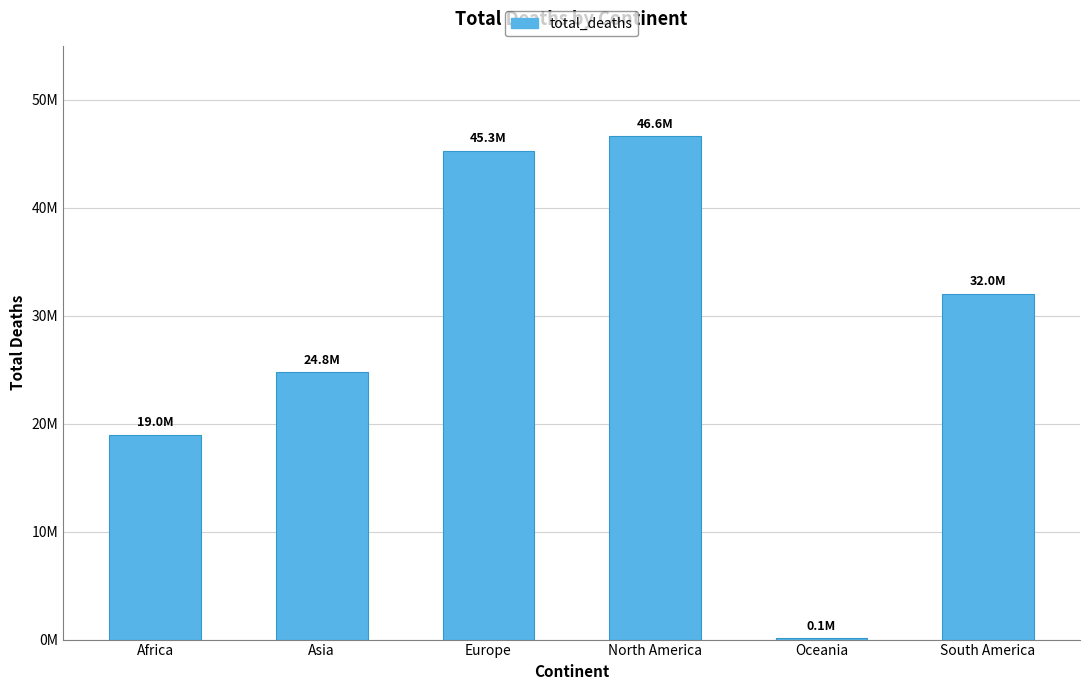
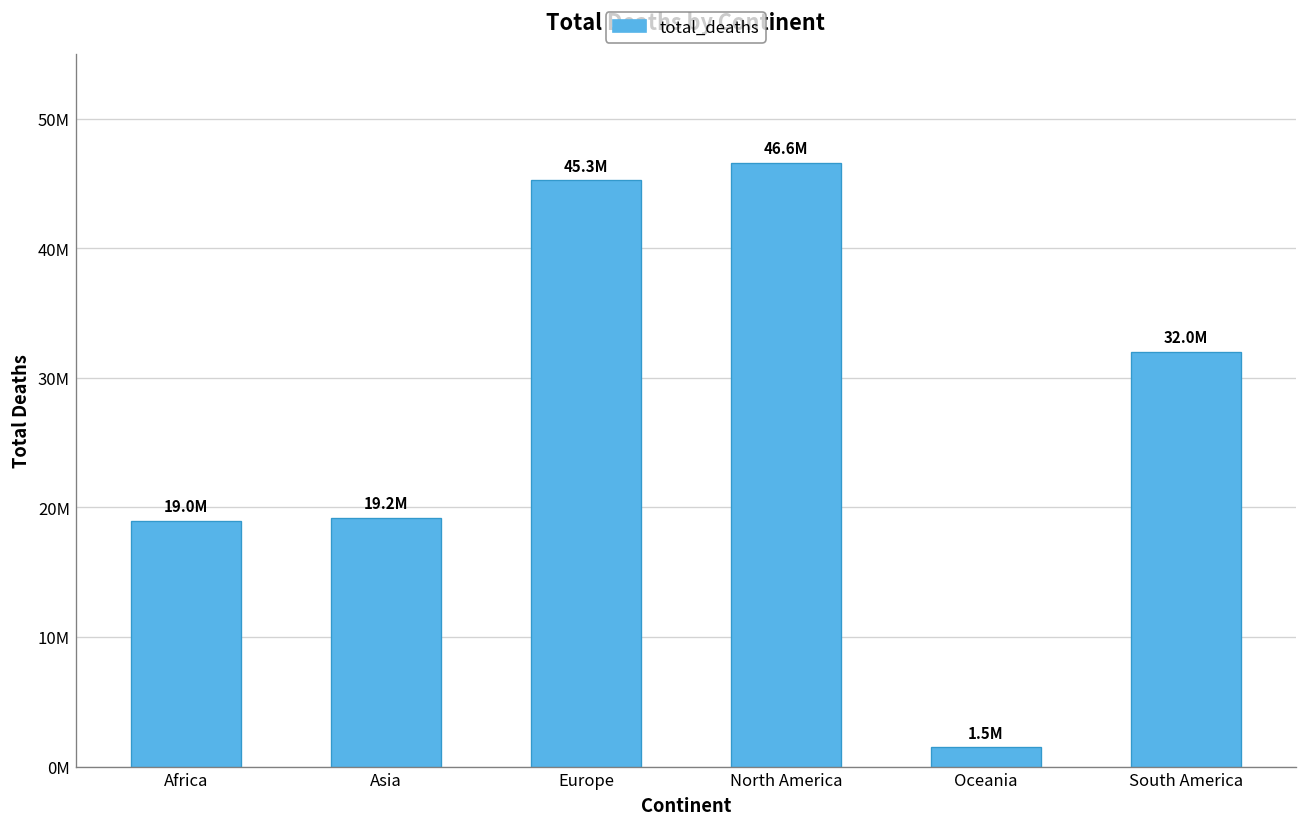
  {
    "Africa": "19.0M",
-   "Asia": "24.8M",
+   "Asia": "19.2M",
    "Europe": "45.3M",
    "North America": "46.6M",
-   "Oceania": "0.1M",
+   "Oceania": "1.5M",
    "South America": "32.0M"
  }
